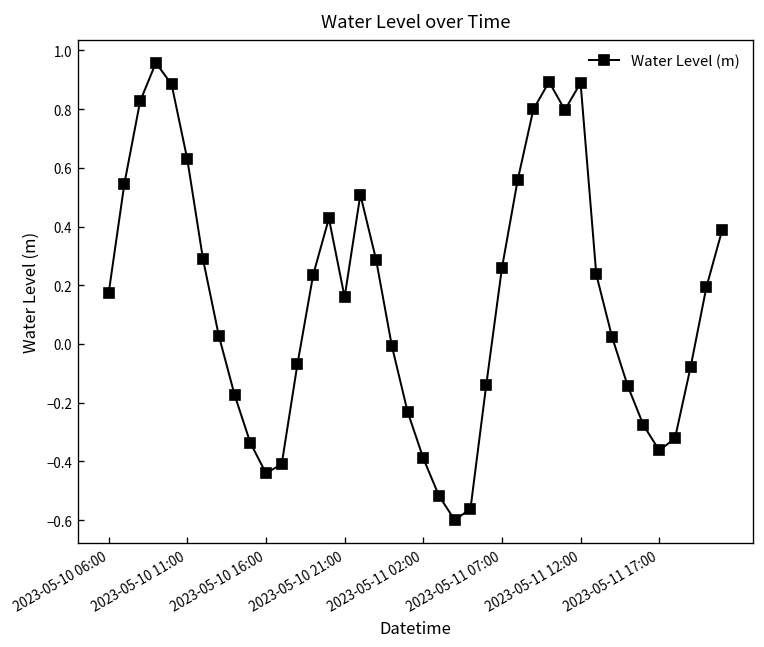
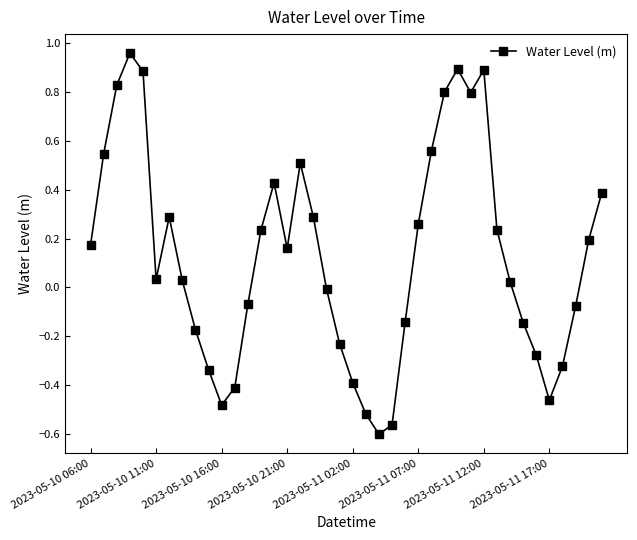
  {
    "2023-05-10 06:00": 0.17,
-   "2023-05-10 11:00": 0.63,
-   "2023-05-10 16:00": -0.44,
+   "2023-05-10 11:00": 0.03,
+   "2023-05-10 16:00": -0.48,
    "2023-05-10 21:00": 0.16,
    "2023-05-11 02:00": -0.39,
    "2023-05-11 07:00": 0.26,
    "2023-05-11 12:00": 0.89,
-   "2023-05-11 17:00": -0.36
+   "2023-05-11 17:00": -0.46
  }
